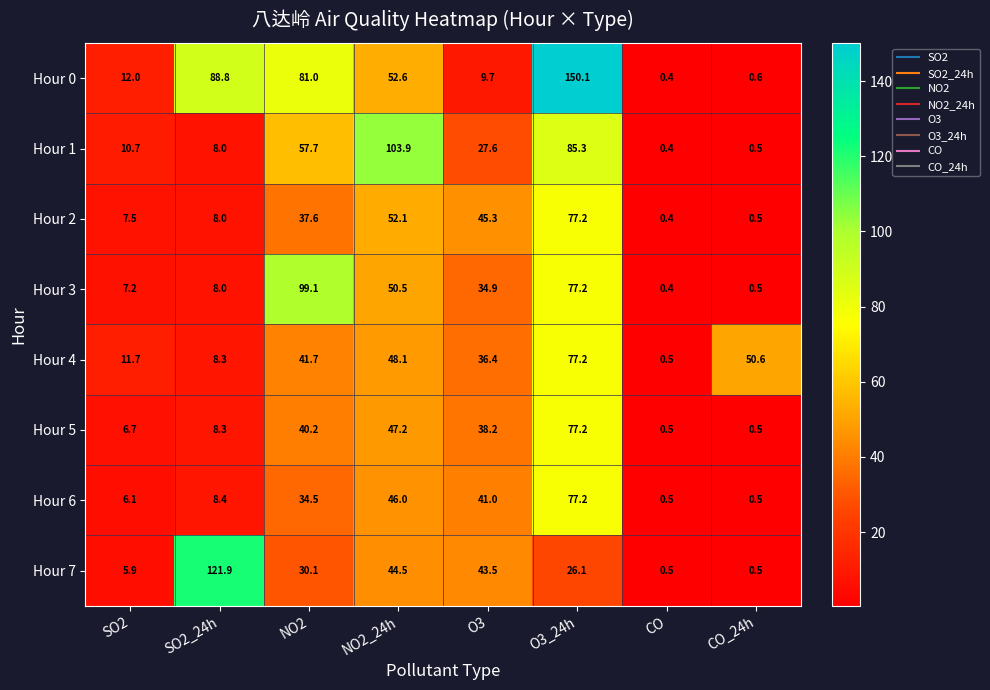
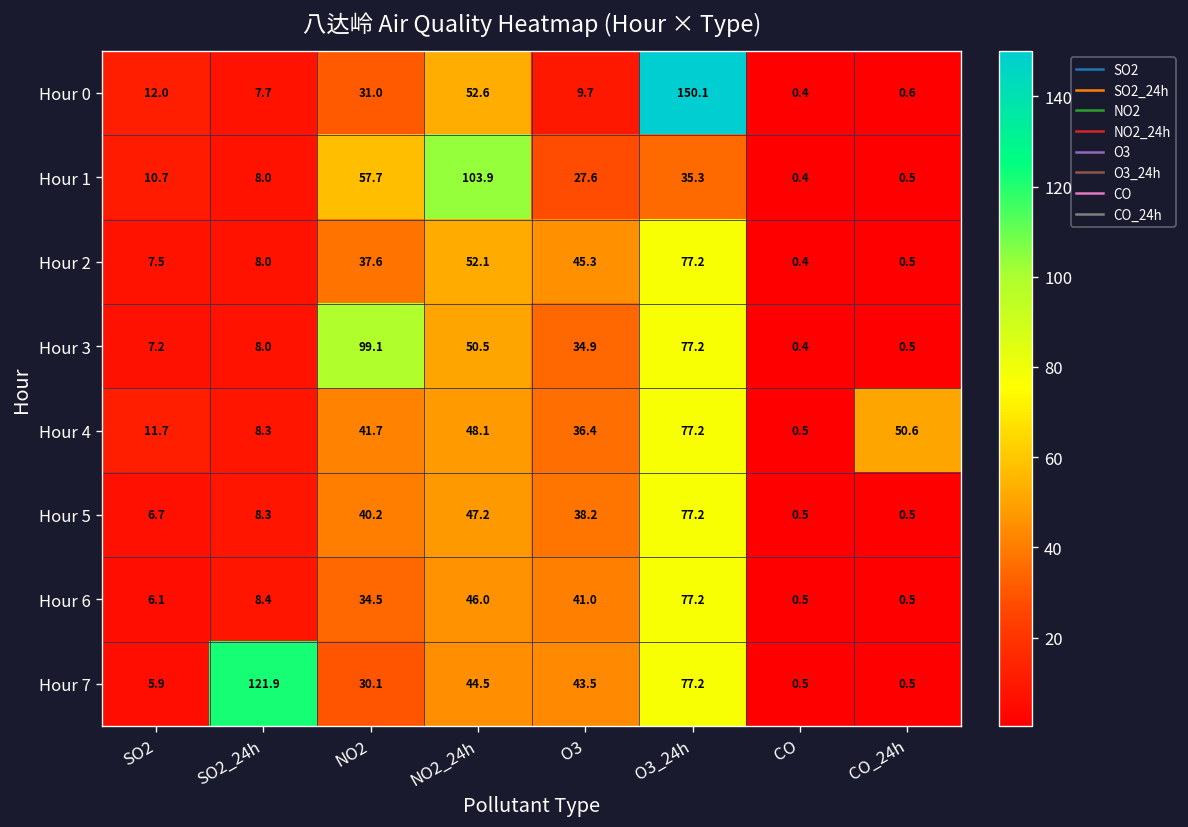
  {
    "Hour 0": {
      "SO2": 12.0,
-     "SO2_24h": 88.8,
-     "NO2": 81.0,
+     "SO2_24h": 7.7,
+     "NO2": 31.0,
      "NO2_24h": 52.6,
      "O3": 9.7,
      "O3_24h": 150.1,
      "CO": 0.4,
      "CO_24h": 0.6
    },
    "Hour 1": {
      "SO2": 10.7,
      "SO2_24h": 8.0,
      "NO2": 57.7,
      "NO2_24h": 103.9,
      "O3": 27.6,
-     "O3_24h": 85.3,
+     "O3_24h": 35.3,
      "CO": 0.4,
      "CO_24h": 0.5
    },
    "Hour 2": {
      "SO2": 7.5,
      "SO2_24h": 8.0,
      "NO2": 37.6,
      "NO2_24h": 52.1,
      "O3": 45.3,
      "O3_24h": 77.2,
      "CO": 0.4,
      "CO_24h": 0.5
    },
    "Hour 3": {
      "SO2": 7.2,
      "SO2_24h": 8.0,
      "NO2": 99.1,
      "NO2_24h": 50.5,
      "O3": 34.9,
      "O3_24h": 77.2,
      "CO": 0.4,
      "CO_24h": 0.5
    },
    "Hour 4": {
      "SO2": 11.7,
      "SO2_24h": 8.3,
      "NO2": 41.7,
      "NO2_24h": 48.1,
      "O3": 36.4,
      "O3_24h": 77.2,
      "CO": 0.5,
      "CO_24h": 50.6
    },
    "Hour 5": {
      "SO2": 6.7,
      "SO2_24h": 8.3,
      "NO2": 40.2,
      "NO2_24h": 47.2,
      "O3": 38.2,
      "O3_24h": 77.2,
      "CO": 0.5,
      "CO_24h": 0.5
    },
    "Hour 6": {
      "SO2": 6.1,
      "SO2_24h": 8.4,
      "NO2": 34.5,
      "NO2_24h": 46.0,
      "O3": 41.0,
      "O3_24h": 77.2,
      "CO": 0.5,
      "CO_24h": 0.5
    },
    "Hour 7": {
      "SO2": 5.9,
      "SO2_24h": 121.9,
      "NO2": 30.1,
      "NO2_24h": 44.5,
      "O3": 43.5,
-     "O3_24h": 26.1,
+     "O3_24h": 77.2,
      "CO": 0.5,
      "CO_24h": 0.5
    }
  }
